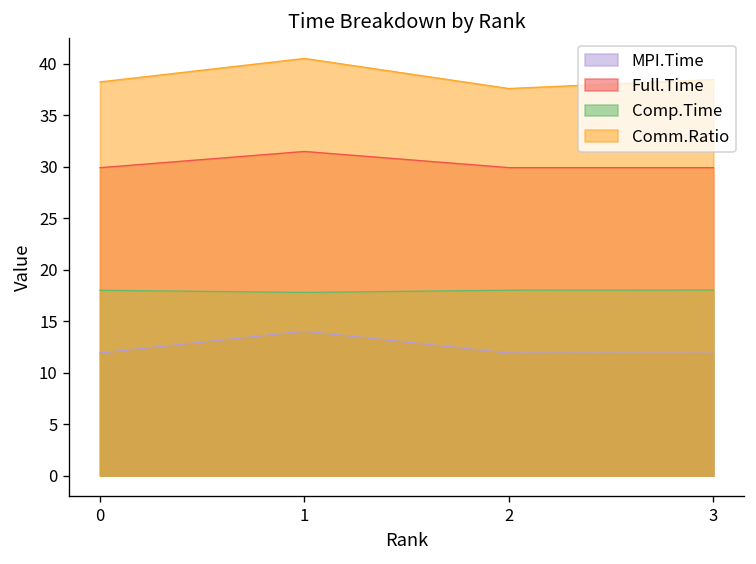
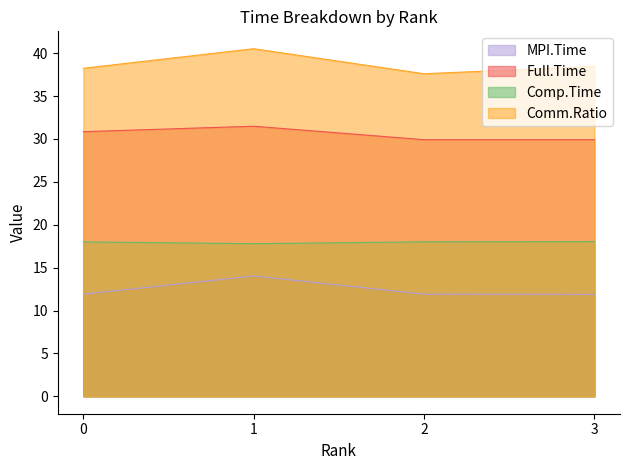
  {
    "MPI.Time": {
      "0": 12,
      "1": 14,
      "2": 12,
      "3": 12
    },
    "Full.Time": {
-     "0": 30,
+     "0": 31,
      "1": 31,
      "2": 30,
      "3": 30
    },
    "Comp.Time": {
      "0": 18,
      "1": 18,
      "2": 18,
      "3": 18
    },
    "Comm.Ratio": {
      "0": 38,
      "1": 41,
      "2": 38
    }
  }
